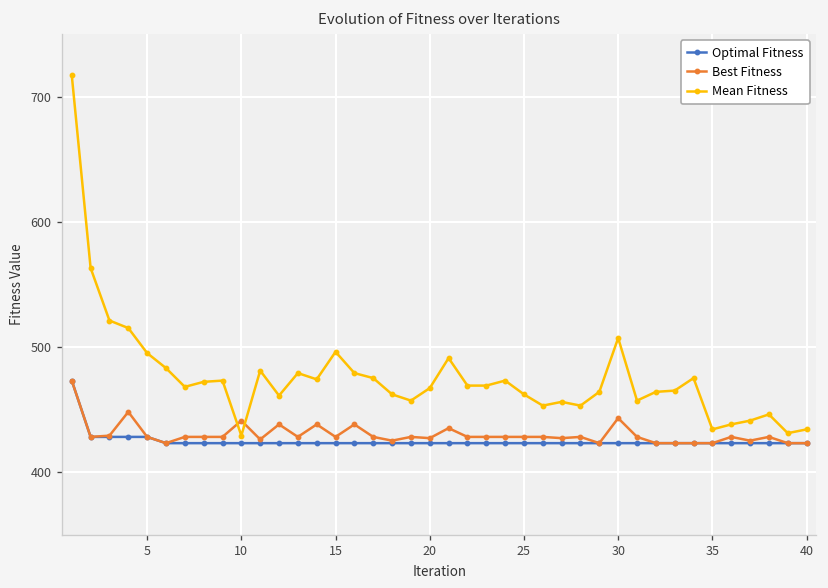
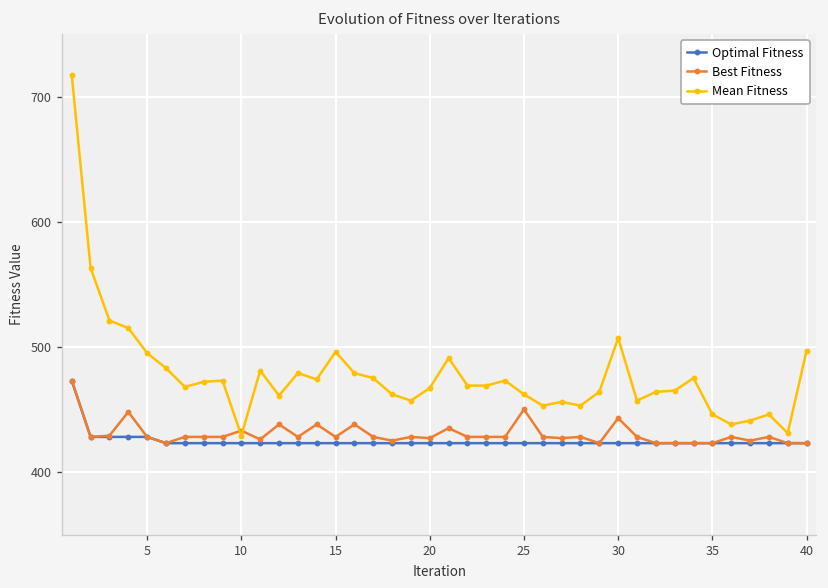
  {
    "Optimal Fitness": {
      "10": 423,
      "15": 423,
      "20": 423,
      "25": 423,
      "30": 423
    },
    "Best Fitness": {
-     "10": 441,
+     "10": 433,
      "15": 428,
      "20": 427,
-     "25": 428,
+     "25": 450,
      "30": 443
    },
    "Mean Fitness": {
      "5": 495,
      "10": 429,
      "15": 496,
      "20": 467,
      "25": 462,
      "30": 507,
-     "35": 434,
-     "40": 434
+     "35": 446,
+     "40": 497
    }
  }
